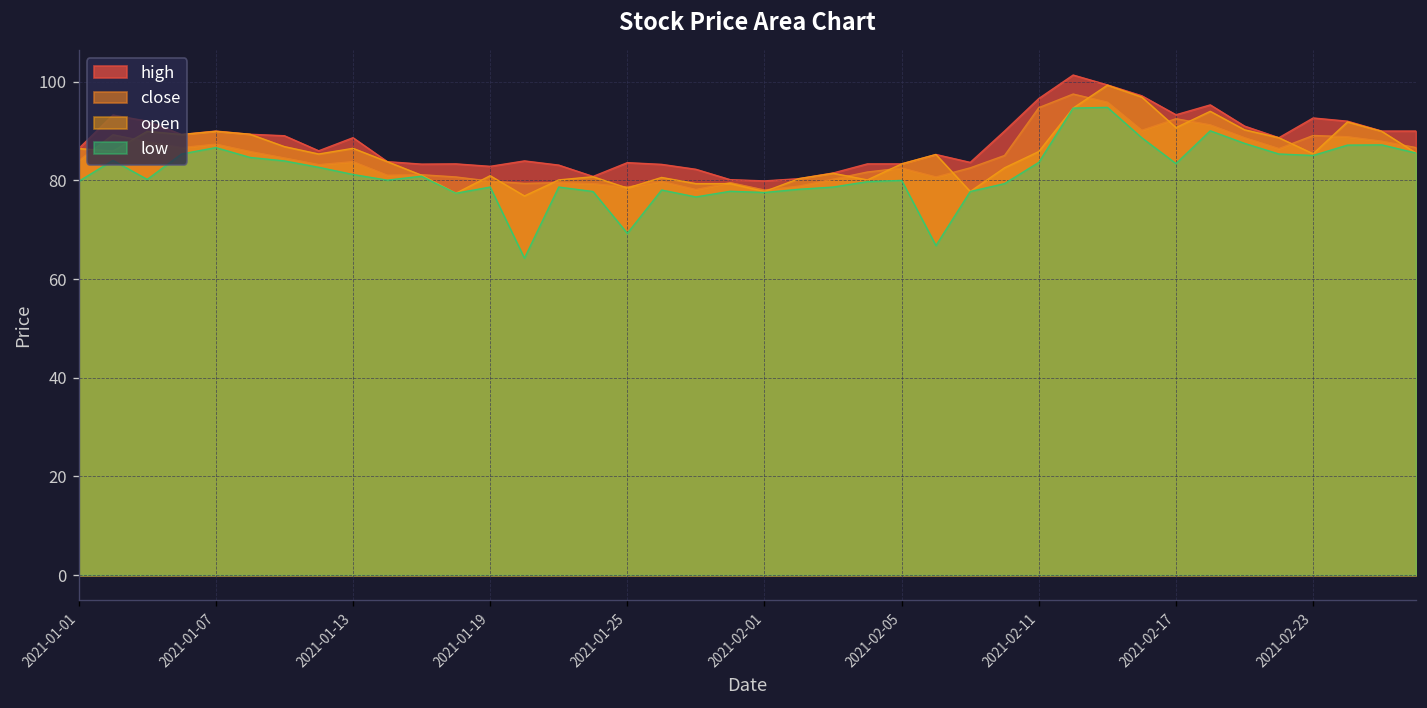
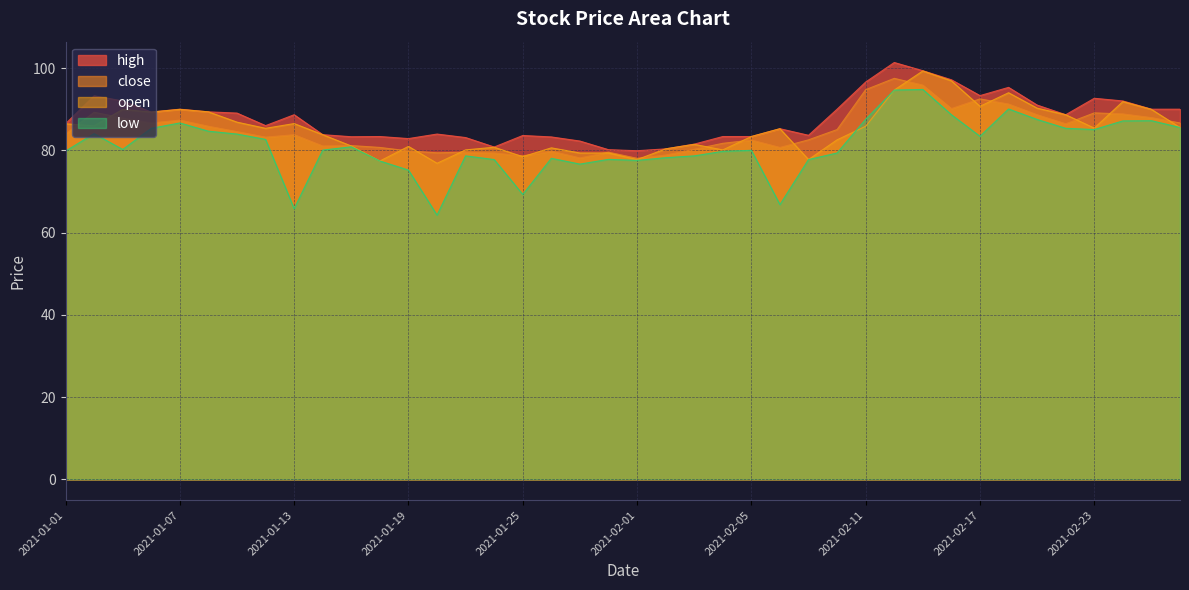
  {
    "low": {
      "2021-01-01": 80,
      "2021-01-07": 87,
-     "2021-01-13": 81,
-     "2021-01-19": 79,
+     "2021-01-13": 66,
+     "2021-01-19": 75,
      "2021-01-25": 69,
      "2021-02-05": 80,
-     "2021-02-11": 84,
+     "2021-02-11": 88,
      "2021-02-17": 83
    }
  }
